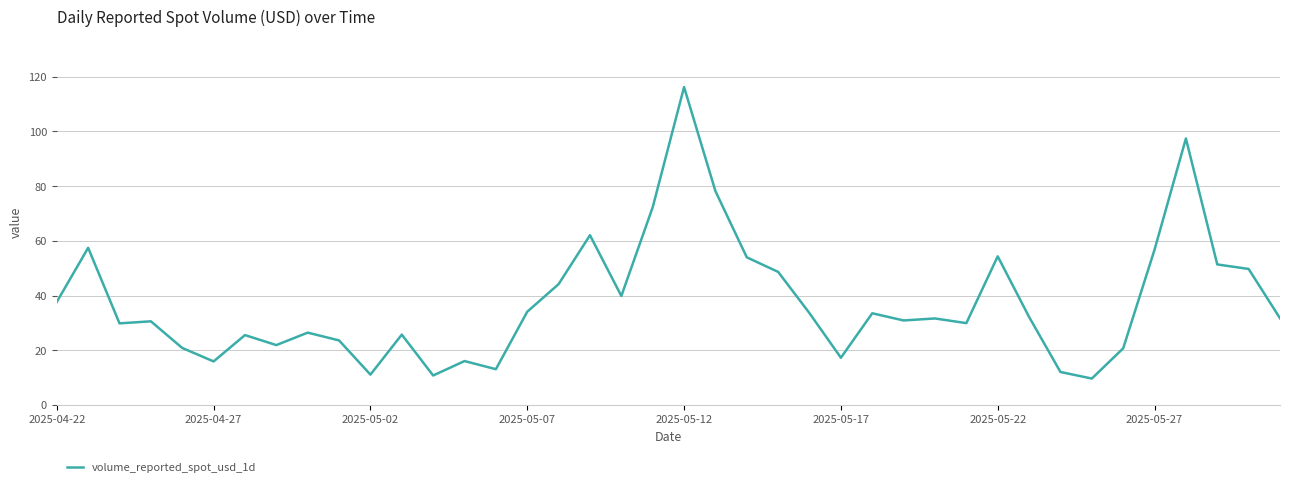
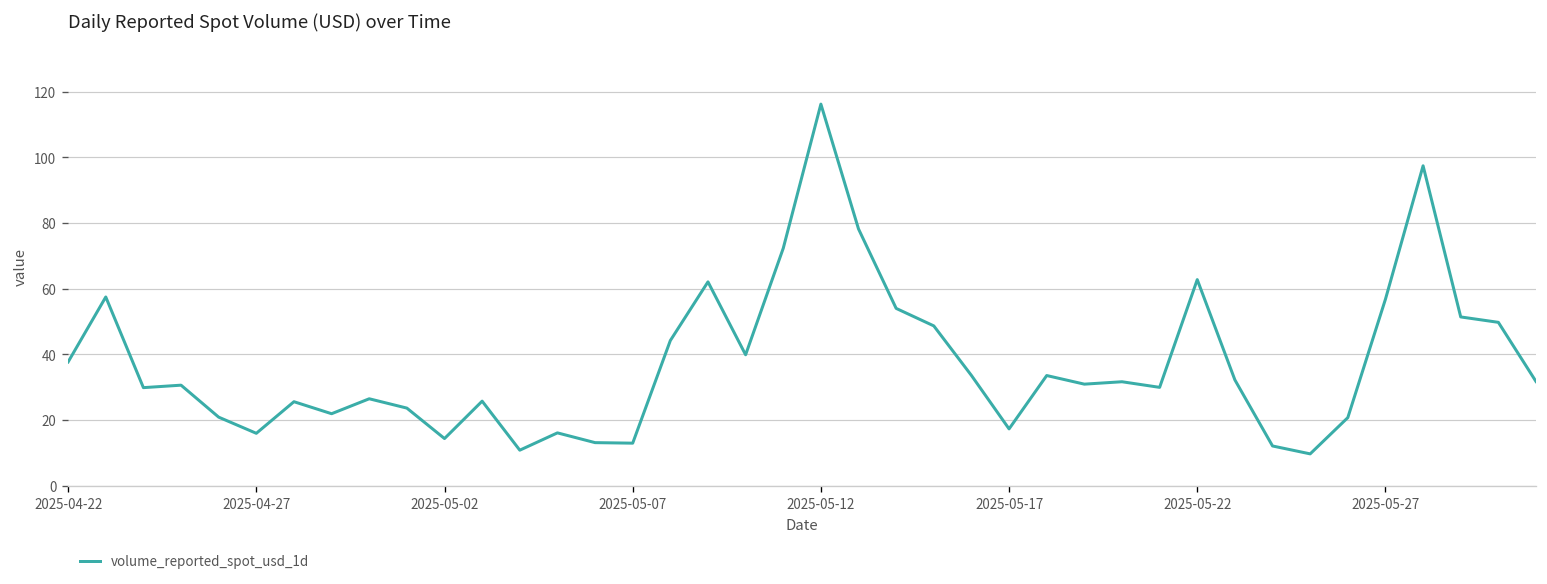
  {
    "2025-04-22": 38,
    "2025-04-27": 16,
-   "2025-05-02": 11,
-   "2025-05-07": 34,
+   "2025-05-02": 14,
+   "2025-05-07": 13,
    "2025-05-12": 116,
    "2025-05-17": 17,
-   "2025-05-22": 54,
+   "2025-05-22": 63,
    "2025-05-27": 57
  }
